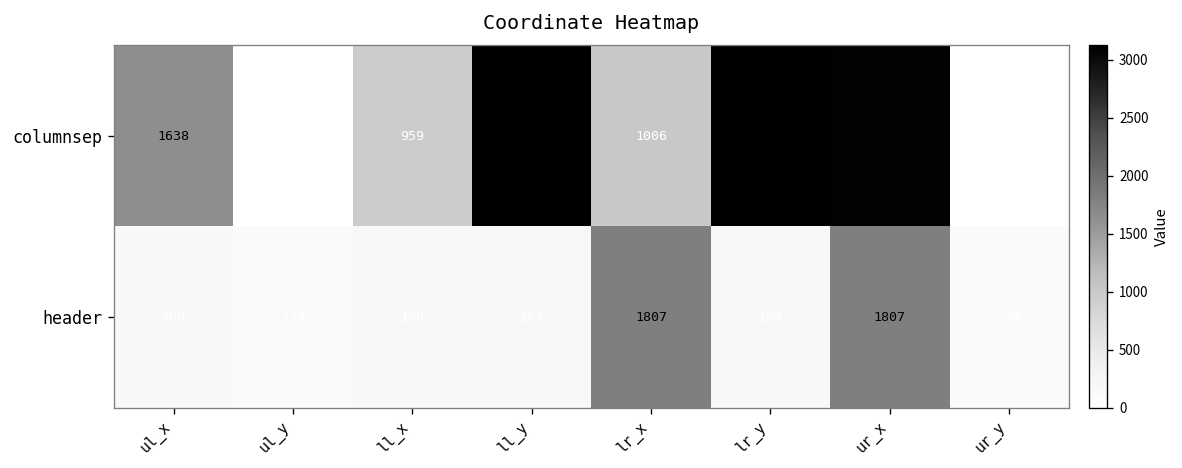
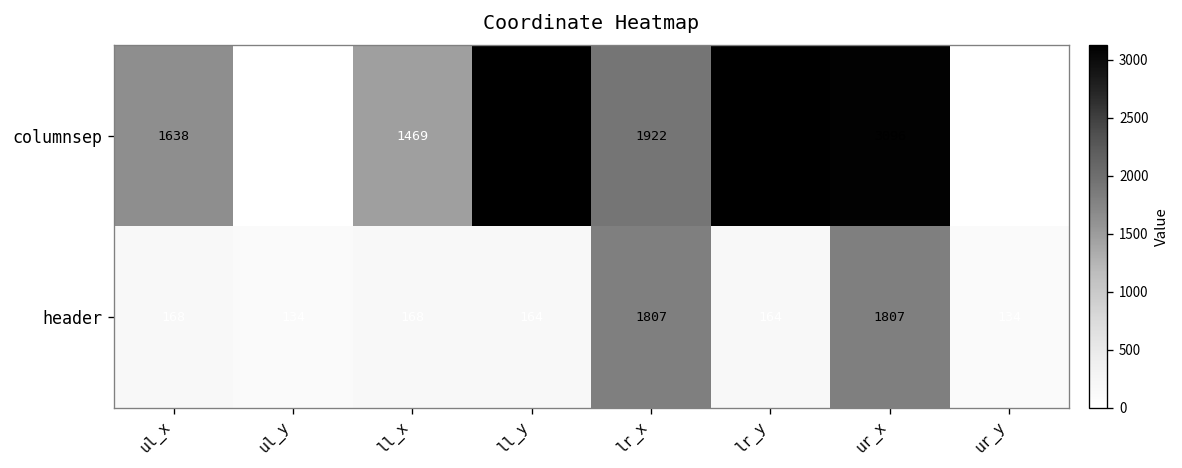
  {
    "columnsep": {
      "ul_x": 1638,
-     "ll_x": 959,
-     "lr_x": 1006
+     "ll_x": 1469,
+     "lr_x": 1922
    },
    "header": {
      "lr_x": 1807,
      "ur_x": 1807
    }
  }
